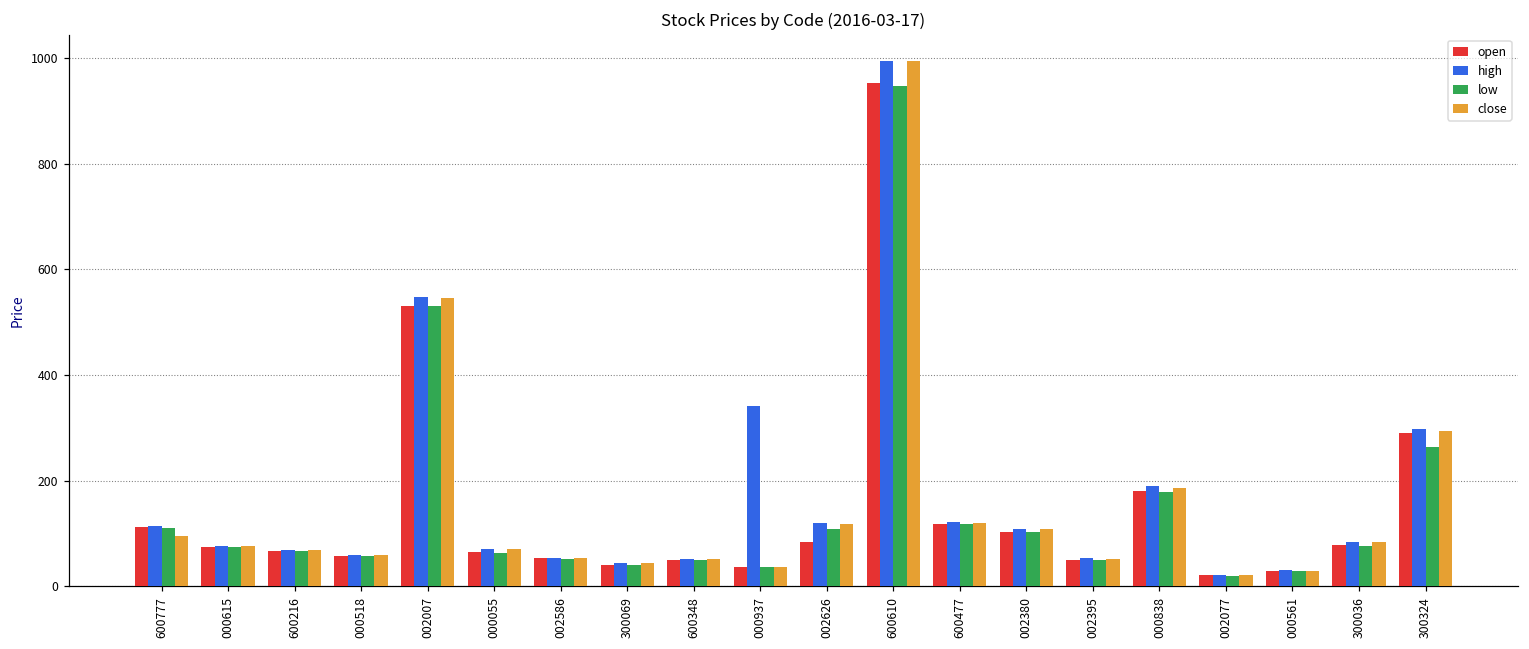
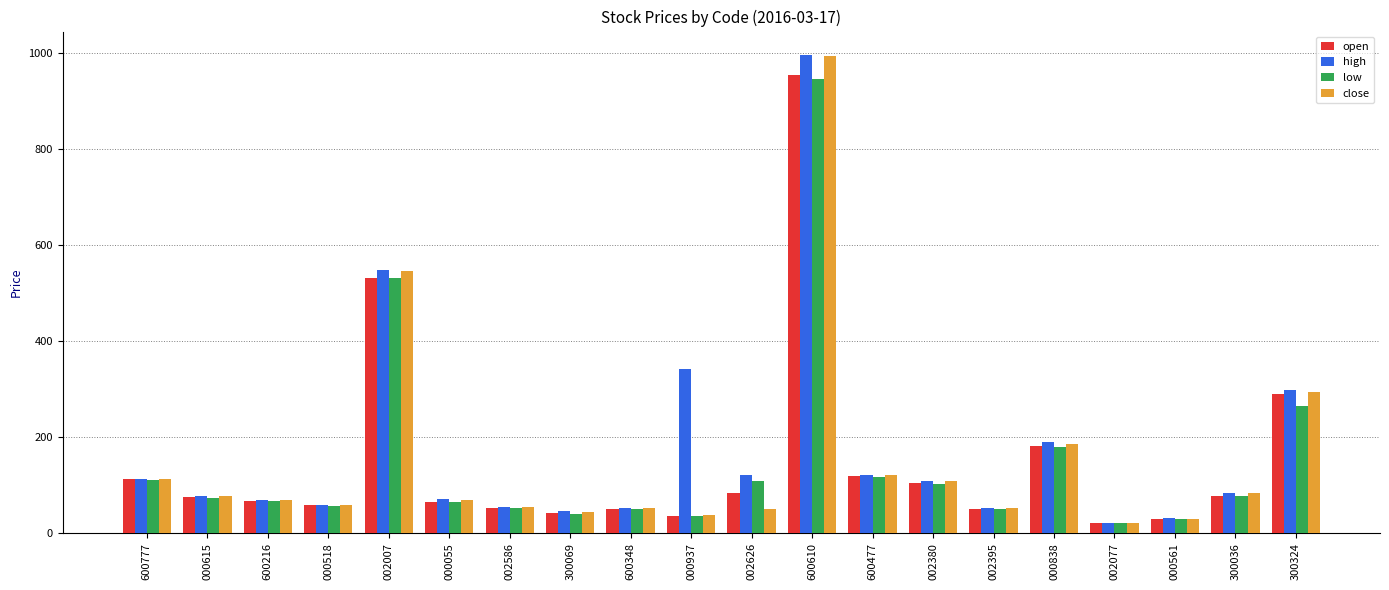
  {
    "open": {
      "600777": 110,
      "000615": 80,
      "600216": 70,
      "000518": 60,
      "002007": 530,
      "000055": 60,
      "002586": 50,
      "300069": 40,
      "600348": 50,
      "000937": 40,
      "002626": 80,
      "600610": 950,
      "600477": 120,
      "002380": 100,
      "002395": 50,
      "000838": 180,
      "002077": 20,
      "000561": 30,
      "300036": 80,
      "300324": 290
    },
    "high": {
      "600777": 110,
      "000615": 80,
      "600216": 70,
      "000518": 60,
      "002007": 550,
      "000055": 70,
      "002586": 50,
      "300069": 50,
      "600348": 50,
      "000937": 340,
      "002626": 120,
      "600610": 990,
      "600477": 120,
      "002380": 110,
      "002395": 50,
      "000838": 190,
      "002077": 20,
      "000561": 30,
      "300036": 80,
      "300324": 300
    },
    "low": {
      "600777": 110,
      "000615": 70,
      "600216": 70,
      "000518": 60,
      "002007": 530,
      "000055": 60,
      "002586": 50,
      "300069": 40,
      "600348": 50,
      "000937": 40,
      "002626": 110,
      "600610": 950,
      "600477": 120,
      "002380": 100,
      "002395": 50,
      "000838": 180,
      "002077": 20,
      "000561": 30,
      "300036": 80,
      "300324": 260
    },
    "close": {
-     "600777": 100,
+     "600777": 110,
      "000615": 80,
      "600216": 70,
      "000518": 60,
      "002007": 550,
      "000055": 70,
      "002586": 50,
      "300069": 40,
      "600348": 50,
      "000937": 40,
-     "002626": 120,
+     "002626": 50,
      "600610": 990,
      "600477": 120,
      "002380": 110,
      "002395": 50,
      "000838": 190,
      "002077": 20,
      "000561": 30,
      "300036": 80,
      "300324": 290
    }
  }
